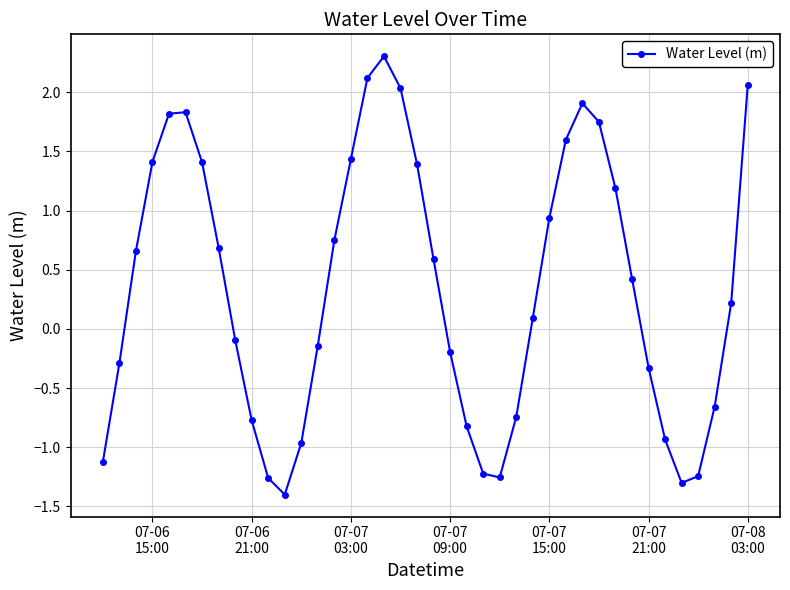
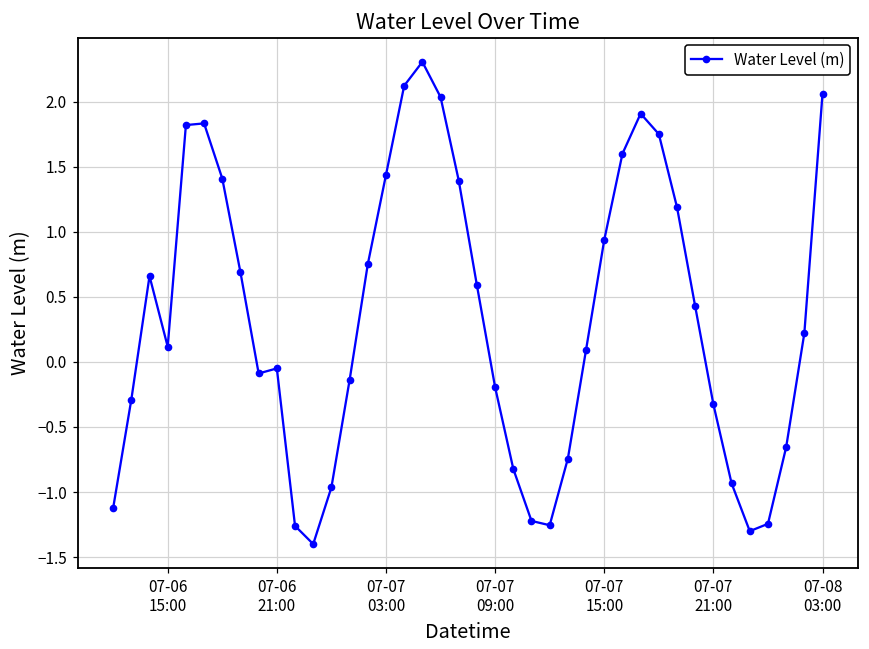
  {
-   "07-06 15:00": 1.41,
-   "07-06 21:00": -0.77,
+   "07-06 15:00": 0.12,
+   "07-06 21:00": -0.05,
    "07-07 03:00": 1.44,
    "07-07 09:00": -0.19,
    "07-07 15:00": 0.94,
    "07-07 21:00": -0.33,
    "07-08 03:00": 2.06
  }
